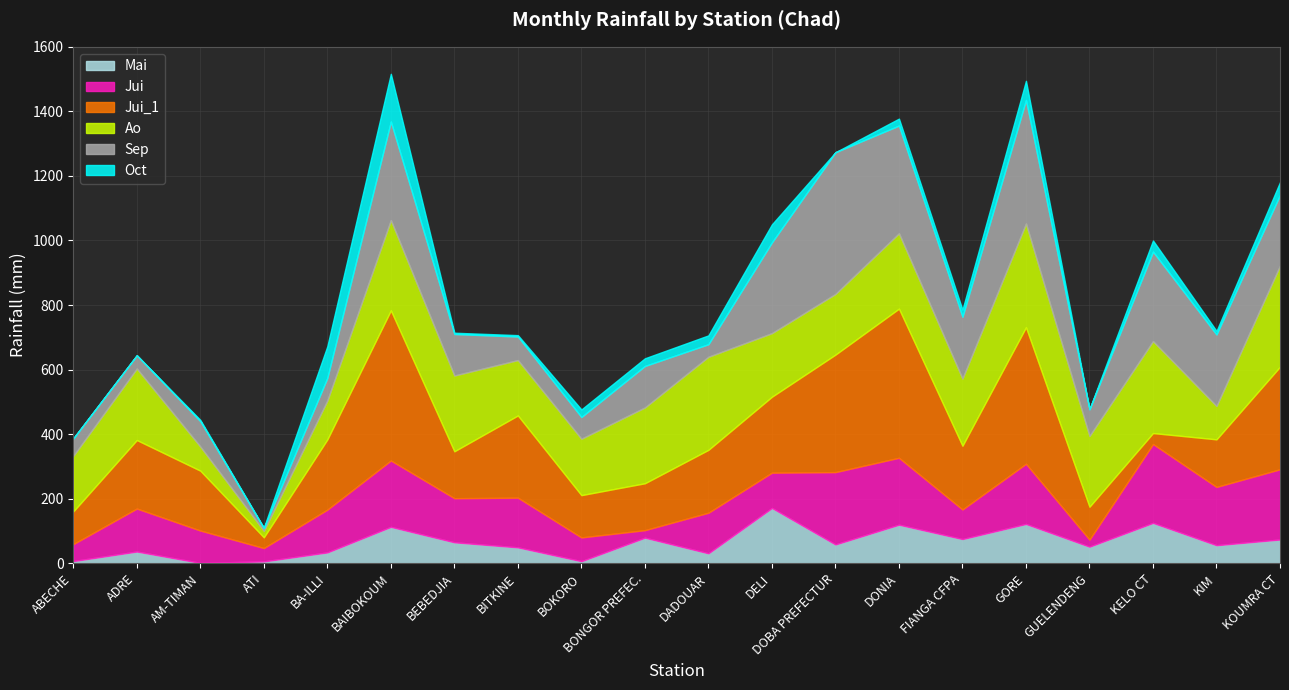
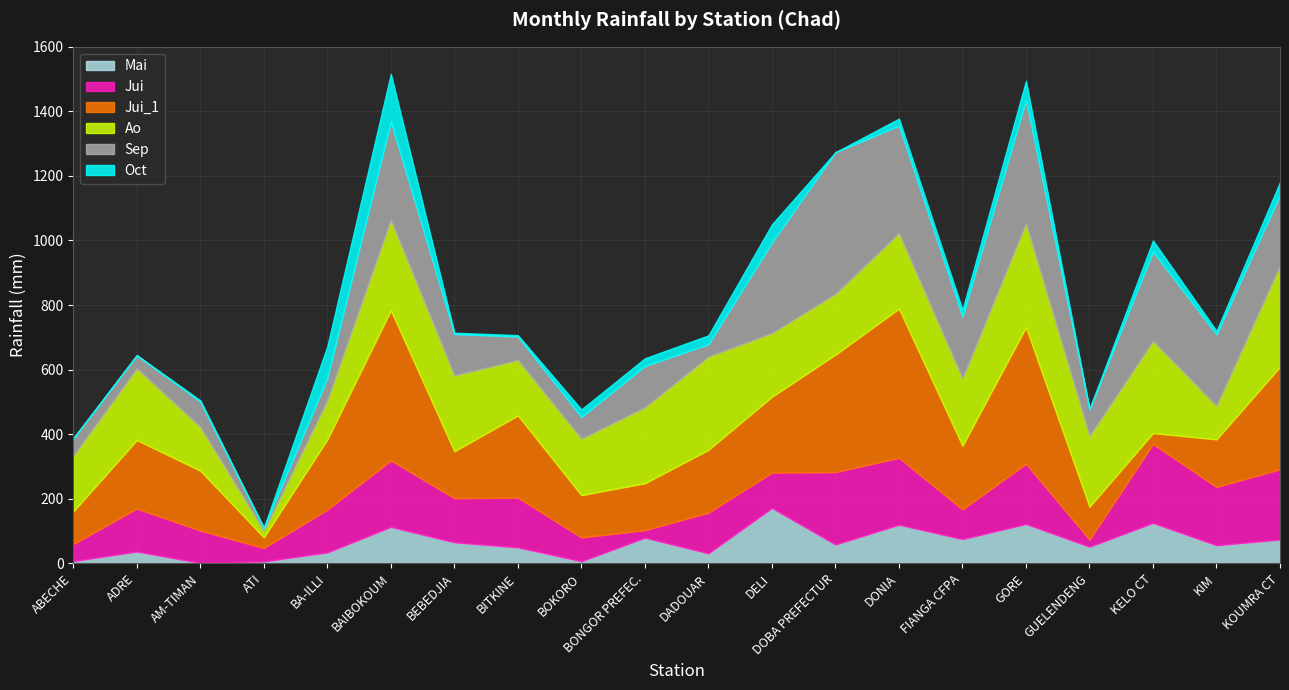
  {
    "Mai": {
      "ADRE": 40,
      "BA-ILLI": 30,
      "BAIBOKOUM": 110,
      "BEBEDJIA": 70,
      "BITKINE": 50,
      "BONGOR PREFEC.": 80,
      "DADOUAR": 30,
      "DELI": 170,
      "DOBA PREFECTUR": 60,
      "DONIA": 120,
      "FIANGA CFPA": 80,
      "GORE": 120,
      "GUELENDENG": 50,
      "KELO CT": 130,
      "KIM": 60,
      "KOUMRA CT": 70
    },
    "Jui": {
      "ABECHE": 50,
      "ADRE": 130,
      "AM-TIMAN": 100,
      "ATI": 40,
      "BA-ILLI": 130,
      "BAIBOKOUM": 210,
      "BEBEDJIA": 140,
      "BITKINE": 150,
      "BOKORO": 70,
      "BONGOR PREFEC.": 20,
      "DADOUAR": 130,
      "DELI": 110,
      "DOBA PREFECTUR": 220,
      "DONIA": 210,
      "FIANGA CFPA": 90,
      "GORE": 190,
      "GUELENDENG": 20,
      "KELO CT": 240,
      "KIM": 180,
      "KOUMRA CT": 220
    },
    "Jui_1": {
      "ABECHE": 100,
      "ADRE": 210,
      "AM-TIMAN": 190,
      "ATI": 30,
      "BA-ILLI": 220,
      "BAIBOKOUM": 470,
      "BEBEDJIA": 150,
      "BITKINE": 250,
      "BOKORO": 130,
      "BONGOR PREFEC.": 150,
      "DADOUAR": 190,
      "DELI": 240,
      "DOBA PREFECTUR": 360,
      "DONIA": 460,
      "FIANGA CFPA": 200,
      "GORE": 420,
      "GUELENDENG": 100,
      "KELO CT": 30,
      "KIM": 150,
      "KOUMRA CT": 320
    },
    "Ao": {
      "ABECHE": 170,
      "ADRE": 220,
-     "AM-TIMAN": 70,
+     "AM-TIMAN": 140,
      "ATI": 20,
      "BA-ILLI": 120,
      "BAIBOKOUM": 280,
      "BEBEDJIA": 230,
      "BITKINE": 170,
      "BOKORO": 170,
      "BONGOR PREFEC.": 230,
      "DADOUAR": 290,
      "DELI": 200,
      "DOBA PREFECTUR": 190,
      "DONIA": 230,
      "FIANGA CFPA": 210,
      "GORE": 320,
      "GUELENDENG": 220,
      "KELO CT": 280,
      "KIM": 100,
      "KOUMRA CT": 310
    },
    "Sep": {
      "BA-ILLI": 70,
      "BAIBOKOUM": 310,
      "BOKORO": 70,
      "BONGOR PREFEC.": 130,
      "DADOUAR": 40,
      "DELI": 280,
      "DONIA": 330,
      "FIANGA CFPA": 190,
      "GORE": 380,
      "KELO CT": 280,
      "KIM": 220,
      "KOUMRA CT": 220
    },
    "Oct": {
      "BA-ILLI": 100,
      "BAIBOKOUM": 150,
      "BOKORO": 20,
      "BONGOR PREFEC.": 20,
      "DADOUAR": 30,
      "DELI": 60,
      "DONIA": 20,
      "FIANGA CFPA": 20,
      "GORE": 60,
      "KELO CT": 30,
      "KIM": 10,
      "KOUMRA CT": 40
    }
  }
